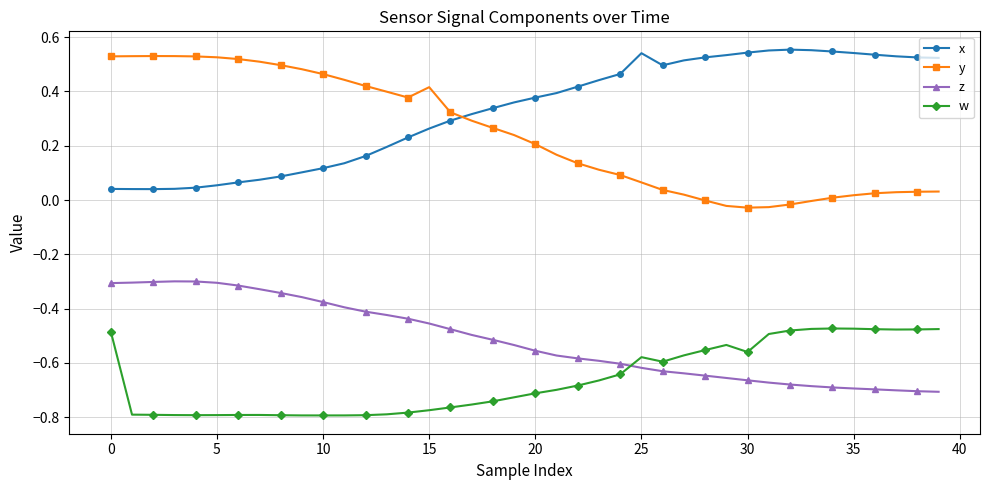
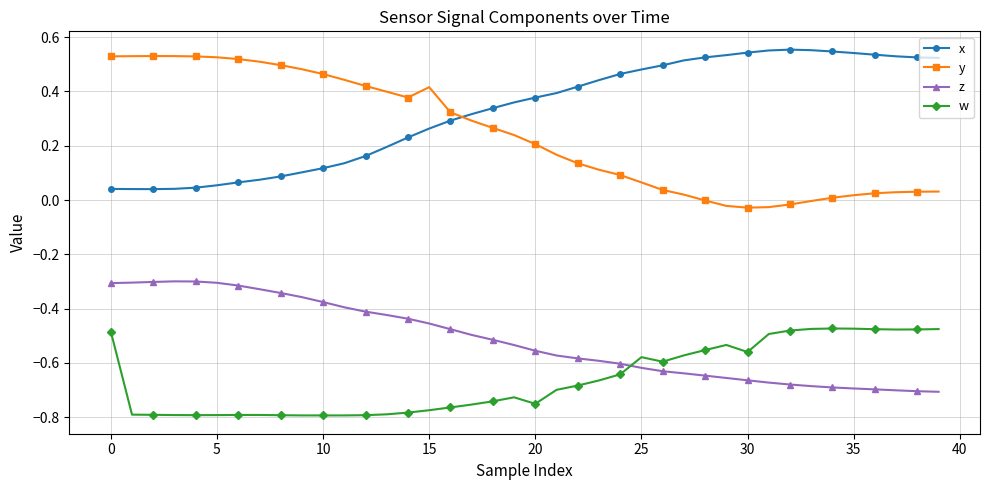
  {
    "x": {
      "0": 0.04,
      "5": 0.05,
      "10": 0.12,
      "15": 0.26,
      "20": 0.38,
-     "25": 0.54,
+     "25": 0.48,
      "30": 0.54,
      "35": 0.54
    },
    "y": {
      "0": 0.53,
      "5": 0.53,
      "10": 0.46,
      "15": 0.42,
      "20": 0.21,
      "25": 0.07,
      "30": -0.03,
      "35": 0.02
    },
    "z": {
      "0": -0.31,
      "5": -0.30,
      "10": -0.38,
      "15": -0.45,
      "20": -0.56,
      "25": -0.62,
      "30": -0.66,
      "35": -0.69
    },
    "w": {
      "0": -0.48,
      "5": -0.79,
      "10": -0.79,
      "15": -0.77,
-     "20": -0.71,
+     "20": -0.75,
      "25": -0.58,
      "30": -0.56,
      "35": -0.47
    }
  }
